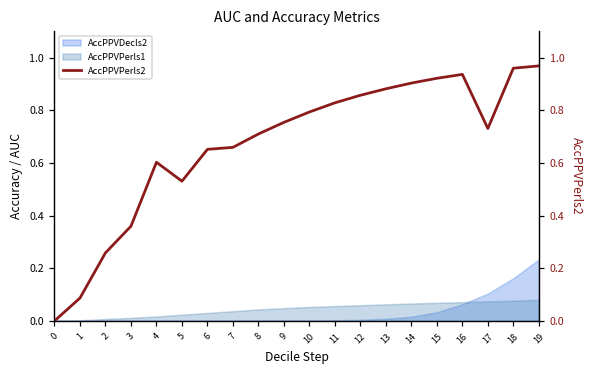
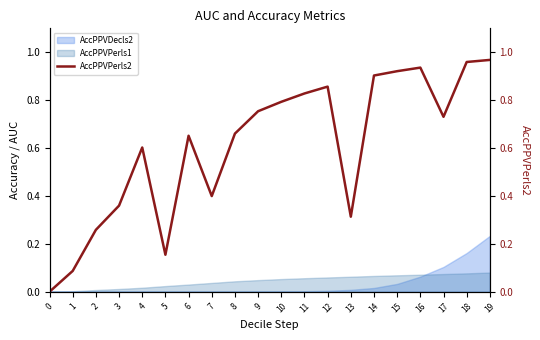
  {
    "AccPPVPerls2": {
      "0": 0.00,
      "1": 0.09,
      "2": 0.26,
      "3": 0.36,
      "4": 0.60,
-     "5": 0.53,
+     "5": 0.15,
      "6": 0.65,
-     "7": 0.66,
-     "8": 0.71,
+     "7": 0.40,
+     "8": 0.66,
      "9": 0.75,
      "10": 0.79,
      "11": 0.83,
      "12": 0.86,
-     "13": 0.88,
+     "13": 0.31,
      "14": 0.90,
      "15": 0.92,
      "16": 0.94,
      "17": 0.73,
      "18": 0.96,
      "19": 0.97
    }
  }
